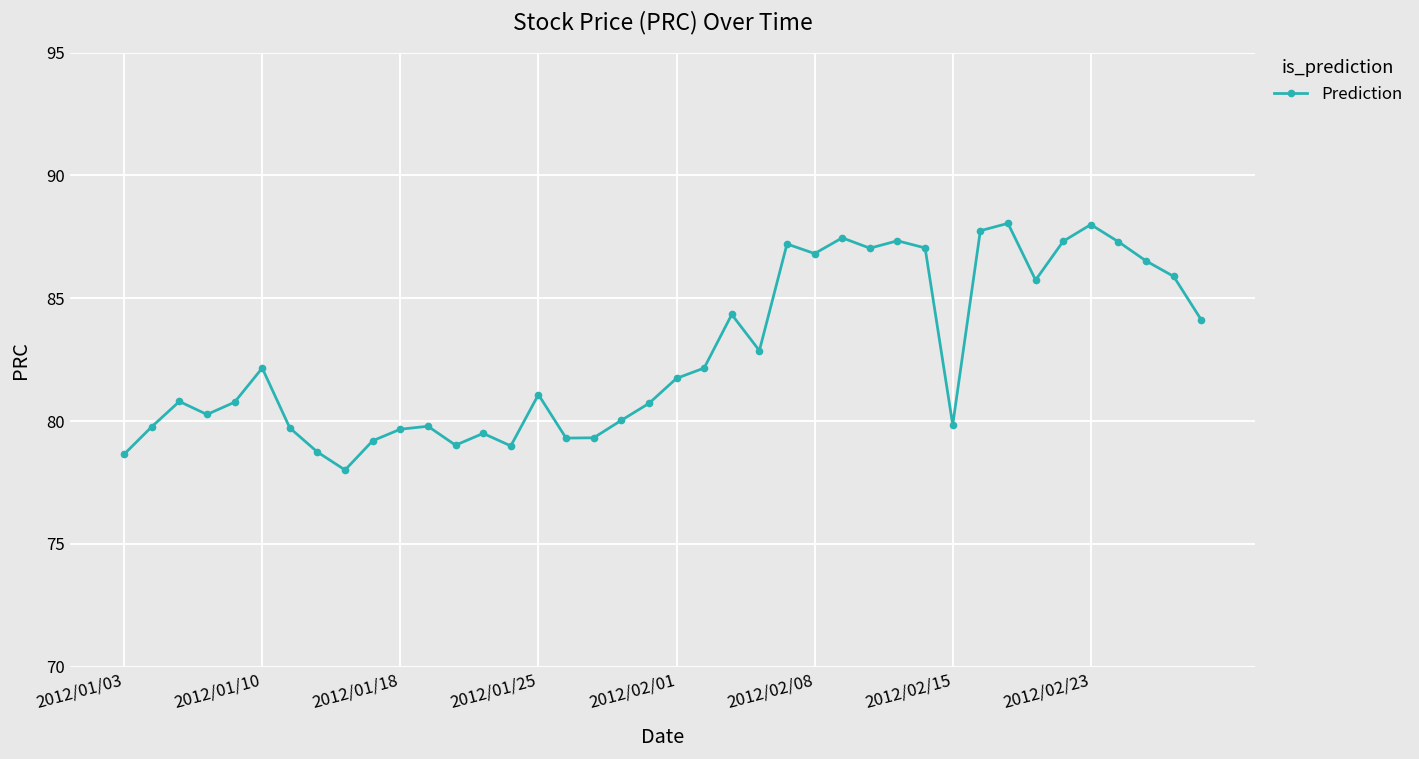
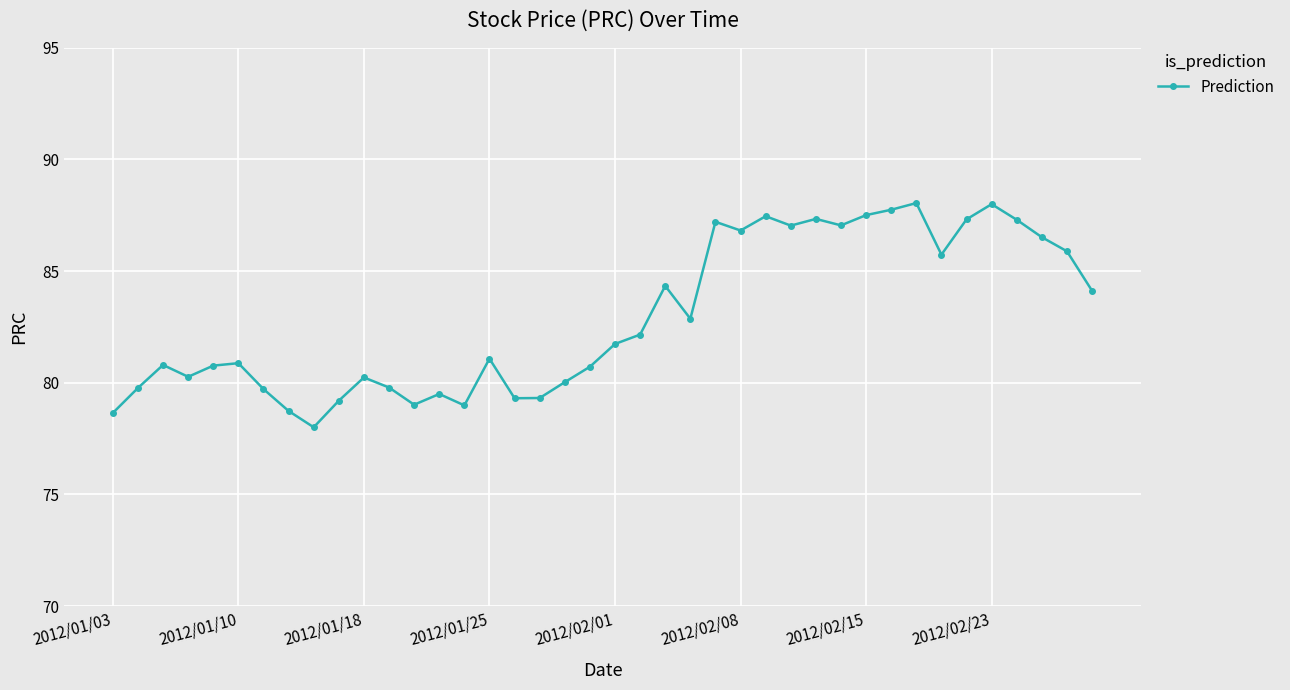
  {
    "2012/01/03": 78.7,
-   "2012/01/10": 82.2,
-   "2012/01/18": 79.7,
+   "2012/01/10": 80.9,
+   "2012/01/18": 80.2,
    "2012/01/25": 81.1,
    "2012/02/01": 81.7,
    "2012/02/08": 86.8,
-   "2012/02/15": 79.9,
+   "2012/02/15": 87.5,
    "2012/02/23": 88.0
  }
